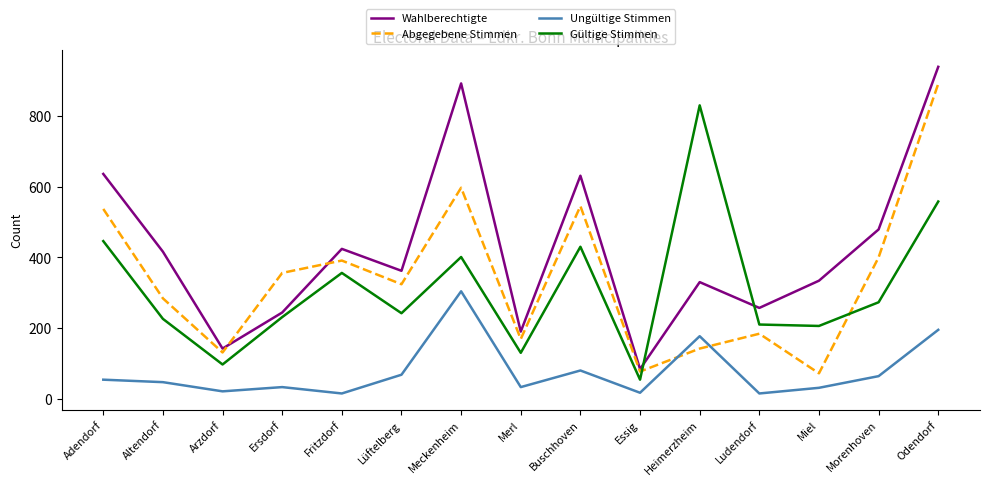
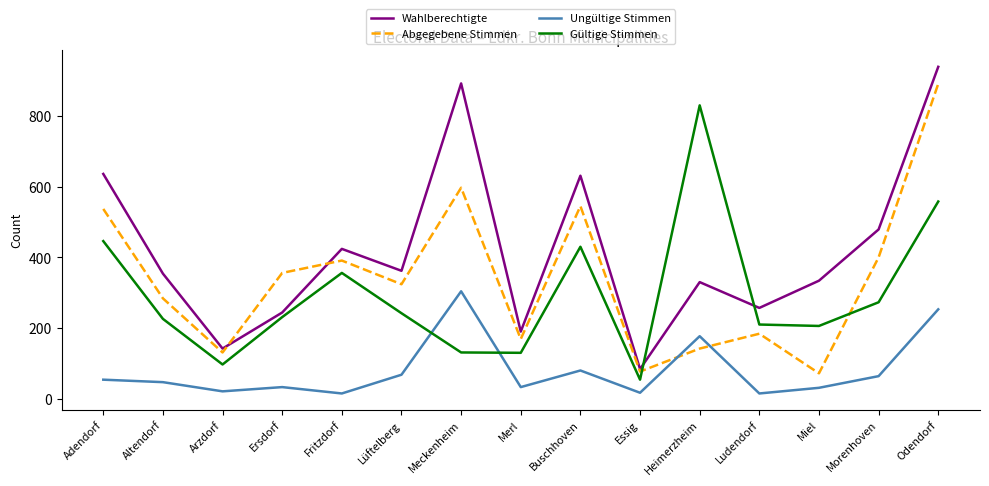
  {
    "Wahlberechtigte": {
      "Adendorf": 640,
-     "Altendorf": 420,
+     "Altendorf": 350,
      "Arzdorf": 140,
      "Ersdorf": 240,
      "Fritzdorf": 420,
      "Lüftelberg": 360,
      "Meckenheim": 890,
      "Merl": 190,
      "Buschhoven": 630,
      "Heimerzheim": 330,
      "Ludendorf": 260,
      "Miel": 330,
      "Morenhoven": 480,
      "Odendorf": 940
    },
    "Abgegebene Stimmen": {
      "Adendorf": 540,
      "Altendorf": 280,
      "Arzdorf": 130,
      "Ersdorf": 360,
      "Fritzdorf": 390,
      "Lüftelberg": 320,
      "Meckenheim": 600,
      "Merl": 170,
      "Buschhoven": 550,
      "Heimerzheim": 140,
      "Ludendorf": 180,
      "Miel": 70,
      "Morenhoven": 400,
      "Odendorf": 890
    },
    "Ungültige Stimmen": {
      "Adendorf": 50,
      "Altendorf": 50,
      "Arzdorf": 20,
      "Ersdorf": 30,
      "Fritzdorf": 20,
      "Lüftelberg": 70,
      "Meckenheim": 300,
      "Merl": 30,
      "Buschhoven": 80,
      "Essig": 20,
      "Heimerzheim": 180,
      "Ludendorf": 20,
      "Miel": 30,
      "Morenhoven": 60,
-     "Odendorf": 200
+     "Odendorf": 250
    },
    "Gültige Stimmen": {
      "Adendorf": 450,
      "Altendorf": 230,
      "Arzdorf": 100,
      "Ersdorf": 230,
      "Fritzdorf": 360,
      "Lüftelberg": 240,
-     "Meckenheim": 400,
+     "Meckenheim": 130,
      "Merl": 130,
      "Buschhoven": 430,
      "Essig": 50,
      "Heimerzheim": 830,
      "Ludendorf": 210,
      "Miel": 210,
      "Morenhoven": 270,
      "Odendorf": 560
    }
  }
